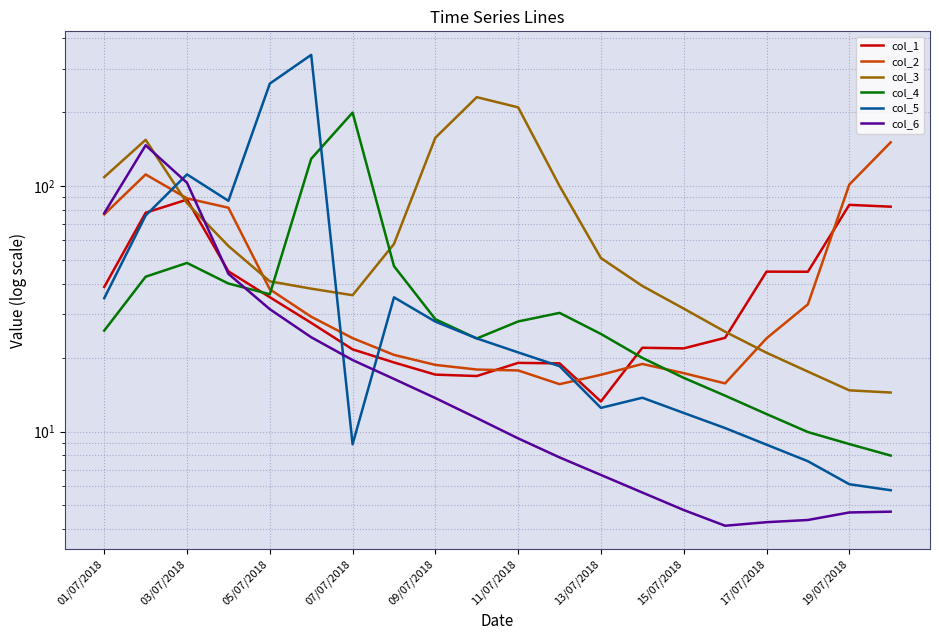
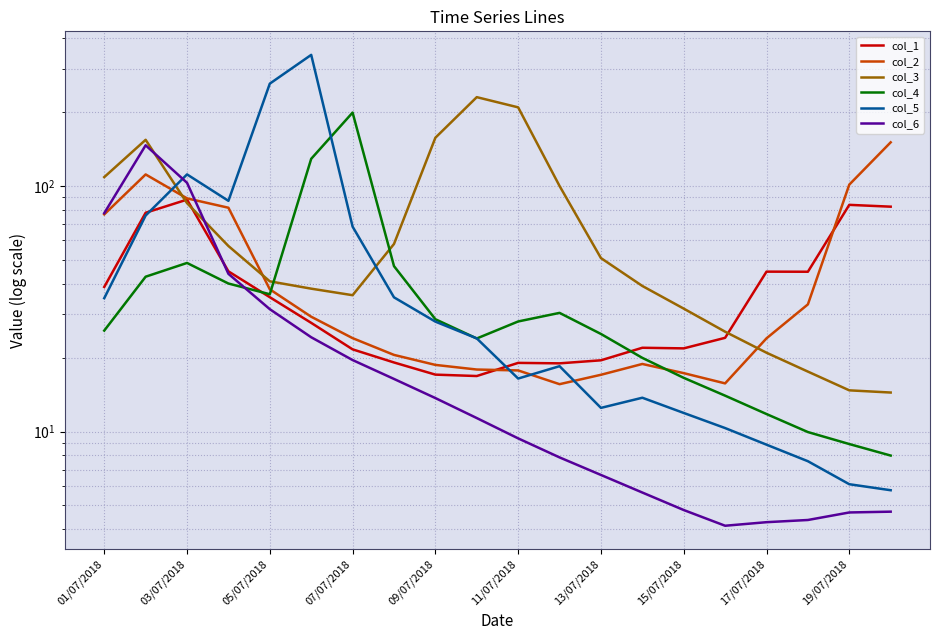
  {
    "col_1": {
      "01/07/2018": 39,
      "05/07/2018": 35,
      "07/07/2018": 22,
      "09/07/2018": 17,
      "11/07/2018": 19,
-     "13/07/2018": 13,
+     "13/07/2018": 19,
      "15/07/2018": 22,
      "17/07/2018": 45,
      "19/07/2018": 84
    },
    "col_2": {
      "05/07/2018": 38,
      "07/07/2018": 24,
      "09/07/2018": 19,
      "11/07/2018": 18,
      "13/07/2018": 17,
      "15/07/2018": 17,
      "17/07/2018": 24,
      "19/07/2018": 101
    },
    "col_3": {
      "01/07/2018": 110,
      "03/07/2018": 85,
      "05/07/2018": 41,
      "07/07/2018": 36,
      "09/07/2018": 160,
      "11/07/2018": 210,
      "13/07/2018": 51,
      "15/07/2018": 32,
      "17/07/2018": 21,
      "19/07/2018": 15
    },
    "col_4": {
      "01/07/2018": 26,
      "03/07/2018": 49,
      "05/07/2018": 36,
      "07/07/2018": 200,
      "11/07/2018": 28,
      "13/07/2018": 25,
      "15/07/2018": 17,
      "17/07/2018": 12,
      "19/07/2018": 8.9
    },
    "col_5": {
      "01/07/2018": 35,
      "03/07/2018": 110,
      "05/07/2018": 260,
-     "07/07/2018": 8.9,
-     "11/07/2018": 21,
+     "07/07/2018": 68,
+     "11/07/2018": 16,
      "13/07/2018": 12,
      "15/07/2018": 12,
      "17/07/2018": 8.8,
      "19/07/2018": 6.1
    },
    "col_6": {
      "03/07/2018": 103,
      "05/07/2018": 31,
      "07/07/2018": 20,
      "09/07/2018": 14,
      "11/07/2018": 9.4,
      "13/07/2018": 6.7,
      "15/07/2018": 4.8,
      "17/07/2018": 4.3,
      "19/07/2018": 4.7
    }
  }
